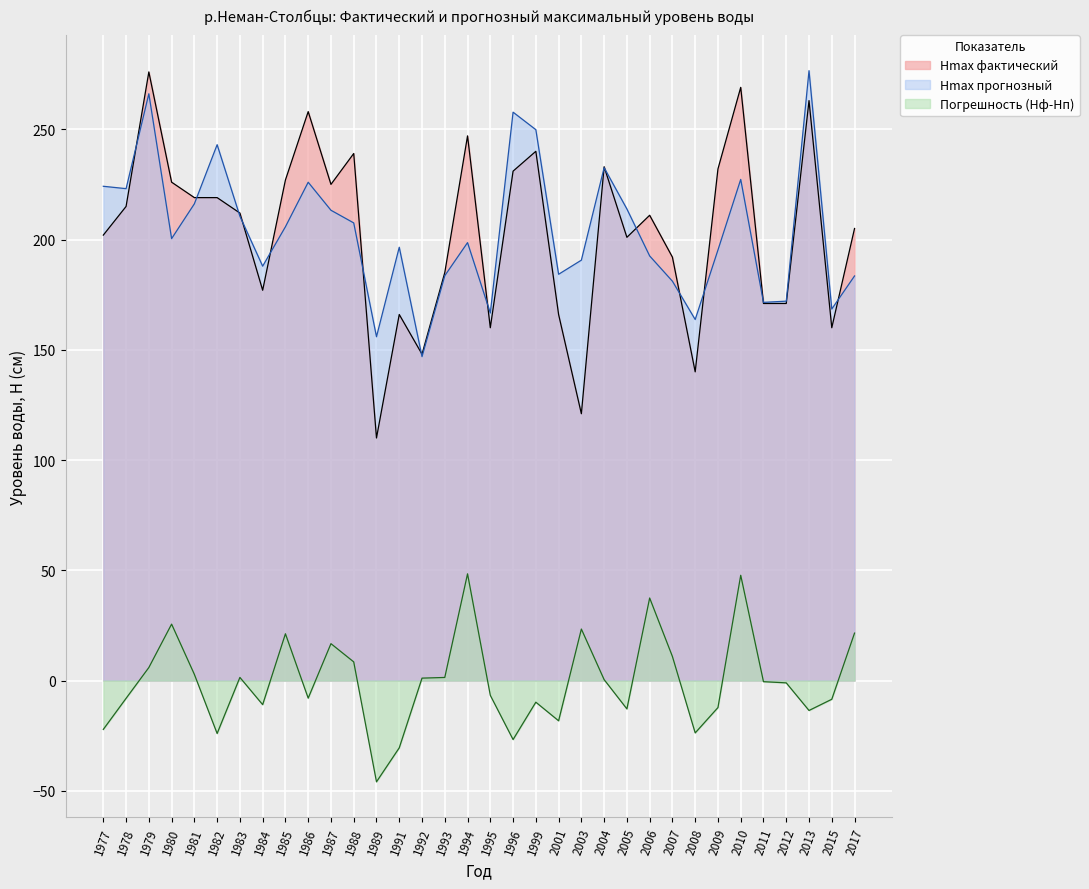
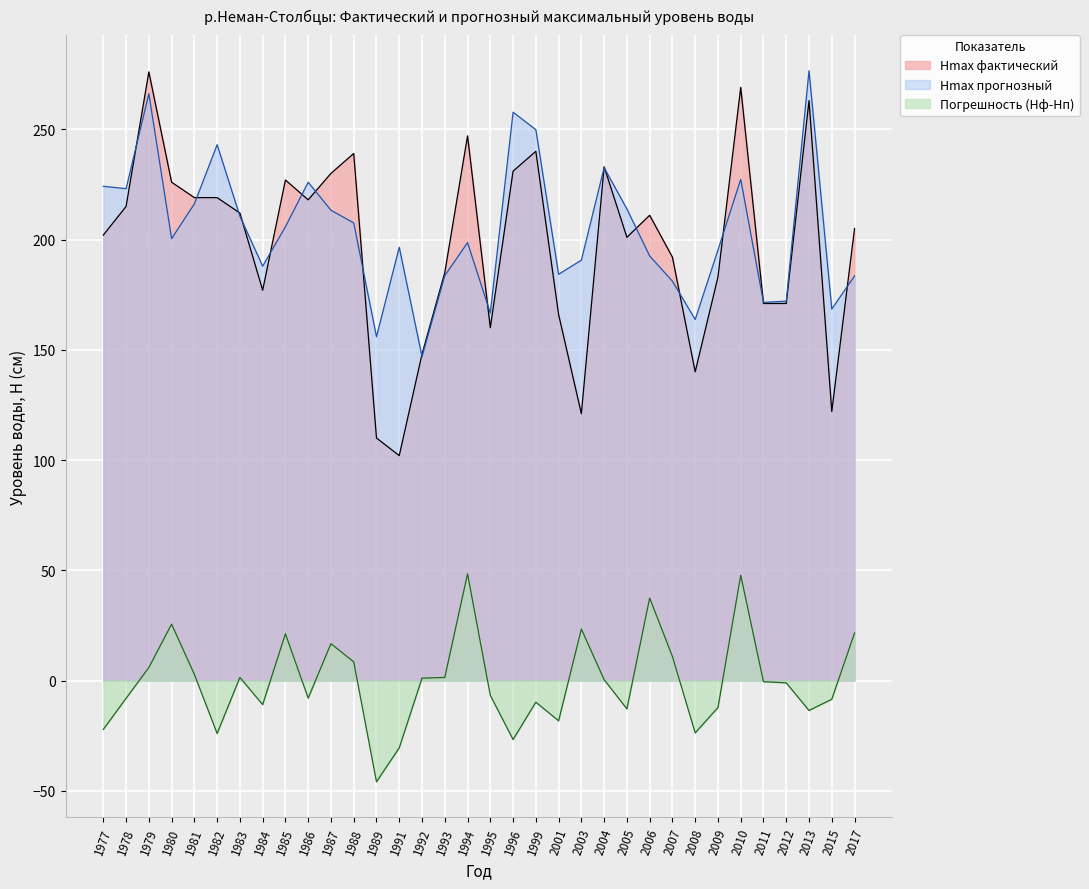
  {
    "Hmax фактический": {
      "1977": 202,
      "1978": 215,
      "1979": 276,
      "1980": 226,
      "1981": 219,
      "1982": 219,
      "1983": 212,
      "1984": 177,
      "1985": 227,
-     "1986": 258,
-     "1987": 225,
+     "1986": 218,
+     "1987": 230,
      "1988": 239,
      "1989": 110,
-     "1991": 166,
+     "1991": 102,
      "1993": 185,
      "1994": 247,
      "1995": 160,
      "1996": 231,
      "1999": 240,
      "2001": 166,
      "2003": 121,
      "2005": 201,
      "2006": 211,
      "2007": 192,
      "2008": 140,
-     "2009": 232,
+     "2009": 183,
      "2010": 269,
      "2013": 263,
-     "2015": 160,
+     "2015": 122,
      "2017": 205
    }
  }
